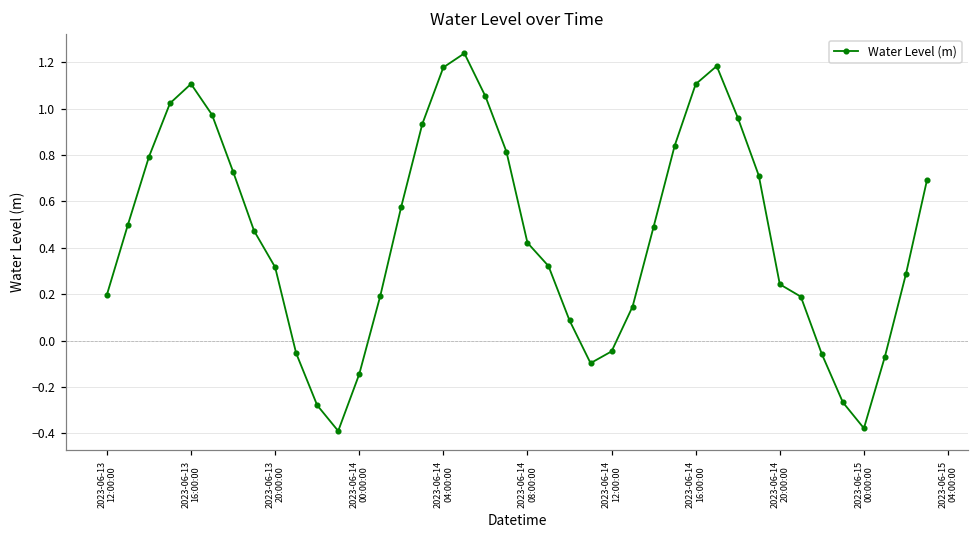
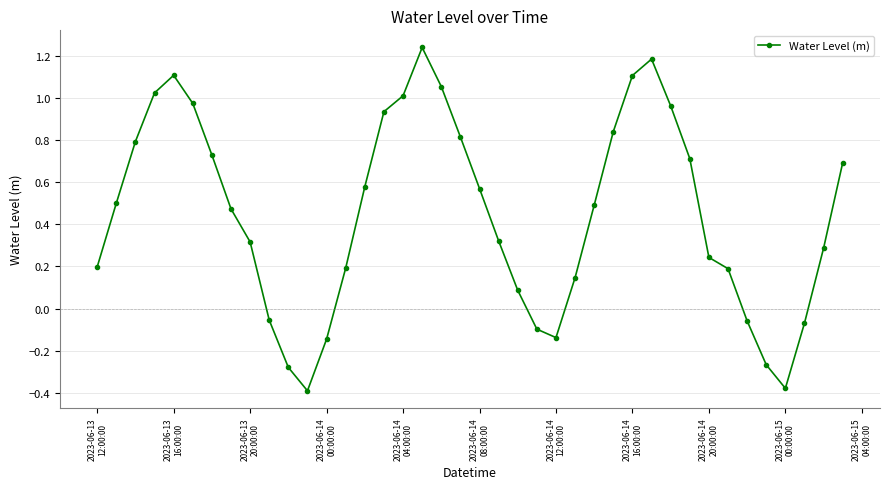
  {
    "2023-06-13 12:00:00": 0.20,
    "2023-06-13 16:00:00": 1.11,
    "2023-06-13 20:00:00": 0.32,
    "2023-06-14 00:00:00": -0.14,
-   "2023-06-14 04:00:00": 1.18,
-   "2023-06-14 08:00:00": 0.42,
-   "2023-06-14 12:00:00": -0.05,
+   "2023-06-14 04:00:00": 1.01,
+   "2023-06-14 08:00:00": 0.57,
+   "2023-06-14 12:00:00": -0.14,
    "2023-06-14 16:00:00": 1.11,
    "2023-06-14 20:00:00": 0.24,
    "2023-06-15 00:00:00": -0.38
  }
